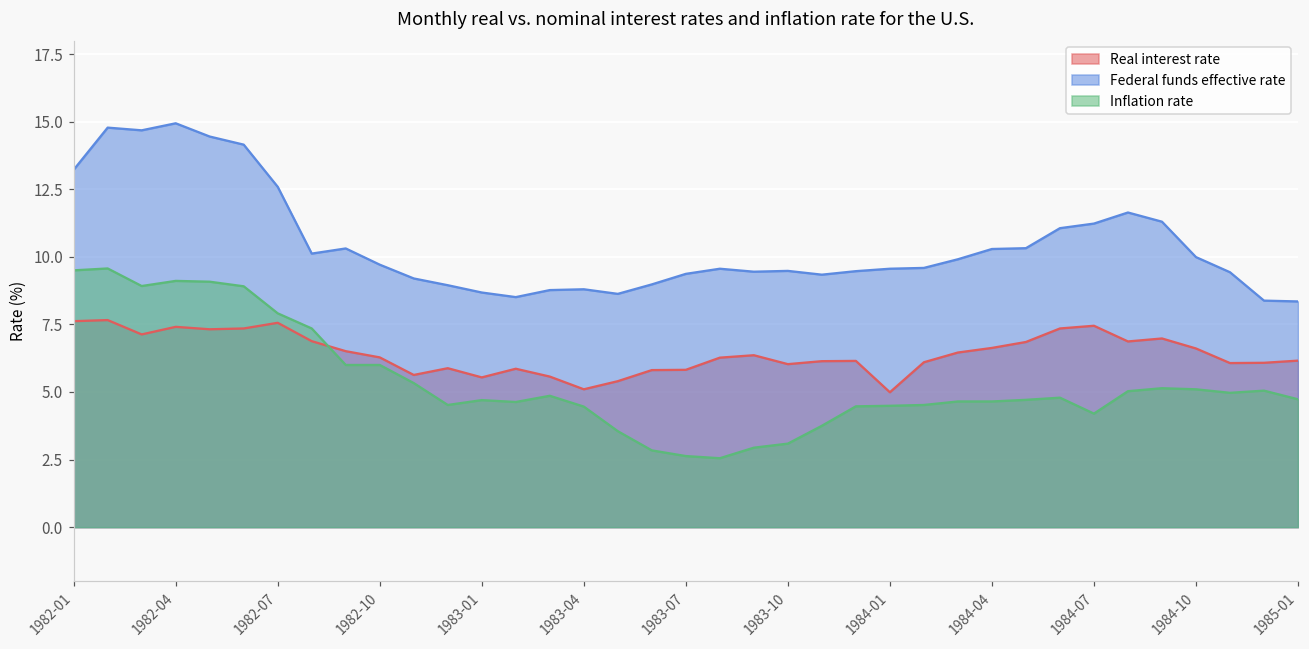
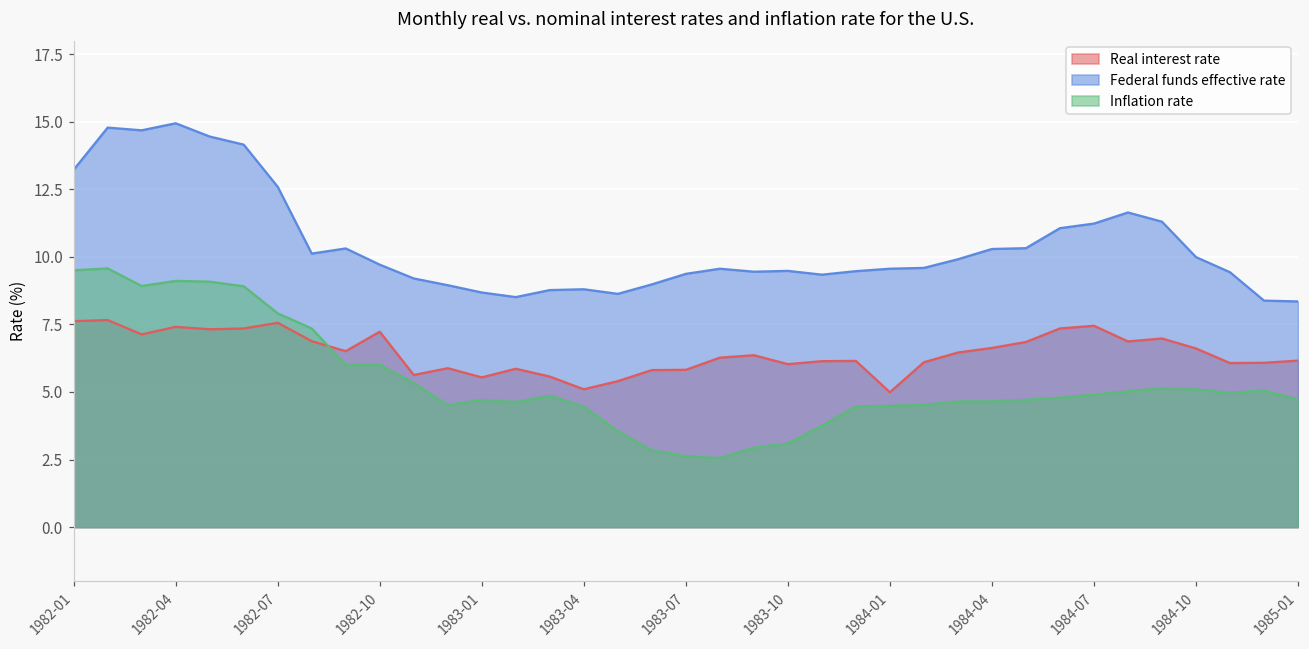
  {
    "Real interest rate": {
      "1982-01": 7.6,
      "1982-04": 7.4,
      "1982-07": 7.6,
-     "1982-10": 6.3,
+     "1982-10": 7.2,
      "1983-01": 5.5,
      "1983-04": 5.1,
      "1983-07": 5.8,
      "1983-10": 6.0,
      "1984-01": 5.0,
      "1984-04": 6.6,
      "1984-07": 7.5,
      "1984-10": 6.6,
      "1985-01": 6.2
    },
    "Federal funds effective rate": {
      "1982-01": 13.2,
      "1982-04": 14.9,
      "1982-07": 12.6,
      "1982-10": 9.7,
      "1983-01": 8.7,
      "1983-04": 8.8,
      "1983-07": 9.4,
      "1983-10": 9.5,
      "1984-01": 9.6,
      "1984-04": 10.3,
      "1984-07": 11.2,
      "1984-10": 10.0,
      "1985-01": 8.4
    },
    "Inflation rate": {
      "1982-01": 9.5,
      "1982-04": 9.1,
      "1982-07": 7.9,
      "1982-10": 6.0,
      "1983-01": 4.7,
      "1983-04": 4.5,
      "1983-07": 2.6,
      "1983-10": 3.1,
      "1984-01": 4.5,
      "1984-04": 4.7,
-     "1984-07": 4.2,
+     "1984-07": 4.9,
      "1984-10": 5.1,
      "1985-01": 4.7
    }
  }
